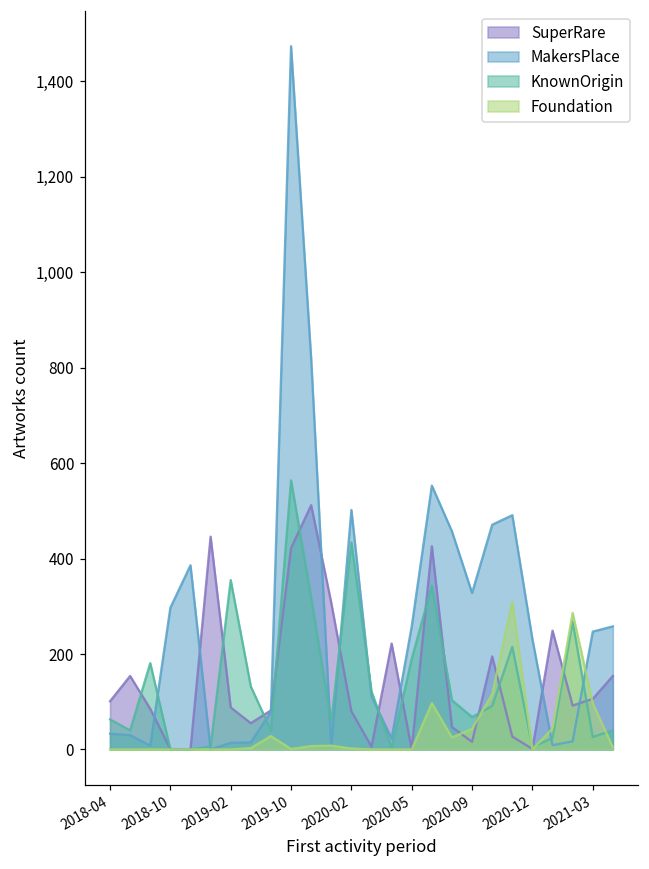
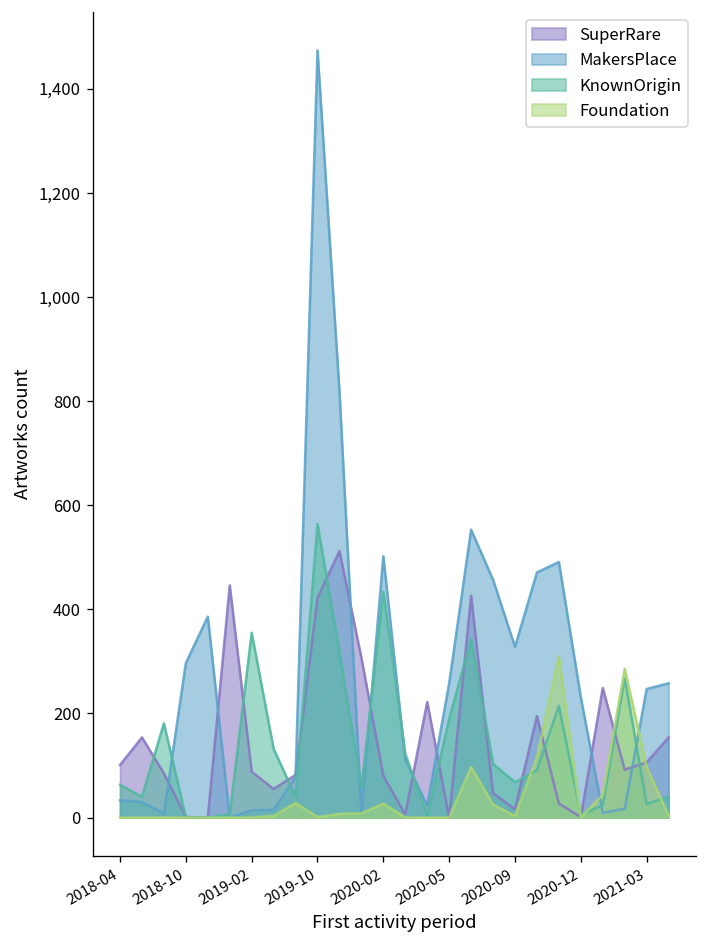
  {
    "Foundation": {
      "2018-04": 0,
      "2019-02": 0,
      "2019-10": 0,
-     "2020-02": 0,
-     "2020-09": 40,
+     "2020-02": 30,
+     "2020-09": 0,
      "2021-03": 100
    }
  }
